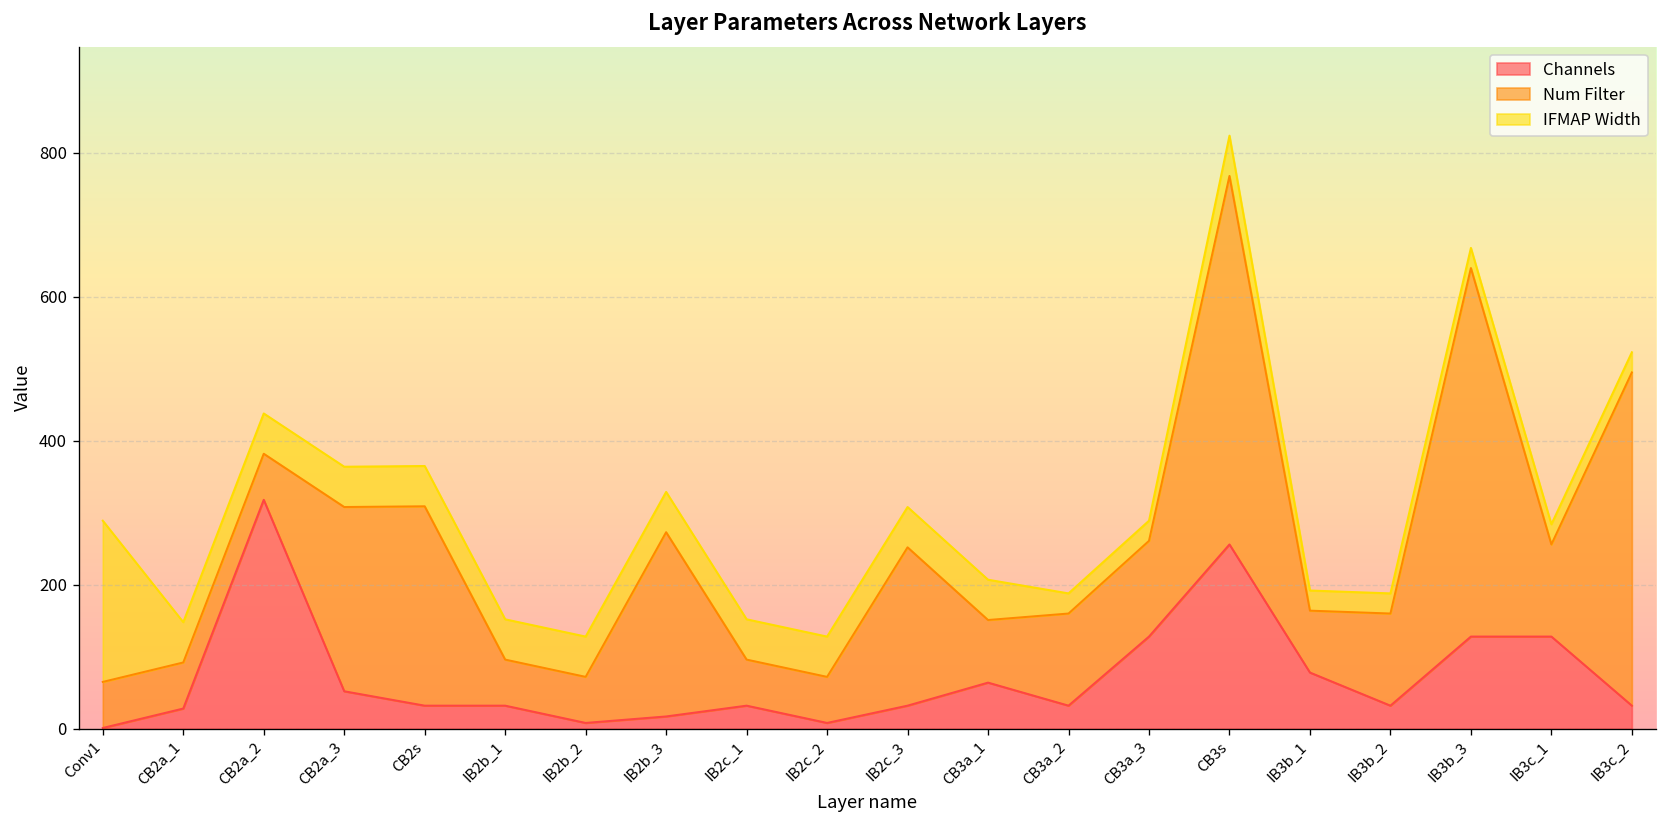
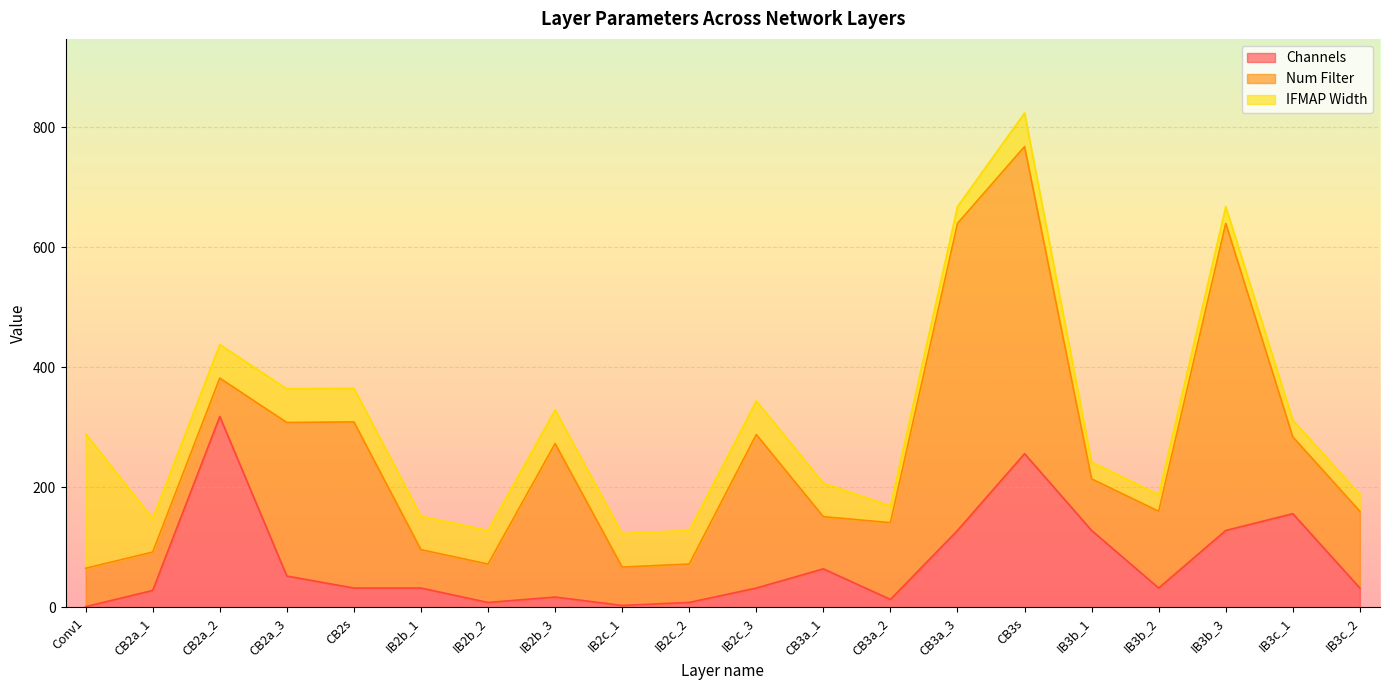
  {
    "Channels": {
      "Conv1": 0,
      "CB2a_1": 30,
      "CB2a_2": 320,
      "CB2a_3": 50,
      "CB2s": 30,
      "IB2b_1": 30,
      "IB2b_2": 10,
      "IB2b_3": 20,
-     "IB2c_1": 30,
+     "IB2c_1": 0,
      "IB2c_2": 10,
      "IB2c_3": 30,
      "CB3a_1": 60,
-     "CB3a_2": 30,
+     "CB3a_2": 10,
      "CB3a_3": 130,
      "CB3s": 260,
-     "IB3b_1": 80,
+     "IB3b_1": 130,
      "IB3b_2": 30,
      "IB3b_3": 130,
-     "IB3c_1": 130,
+     "IB3c_1": 160,
      "IB3c_2": 30
    },
    "Num Filter": {
      "Conv1": 60,
      "CB2a_1": 60,
      "CB2a_2": 60,
      "CB2a_3": 260,
      "CB2s": 280,
      "IB2b_1": 60,
      "IB2b_2": 60,
      "IB2b_3": 260,
      "IB2c_1": 60,
      "IB2c_2": 60,
-     "IB2c_3": 220,
+     "IB2c_3": 260,
      "CB3a_1": 90,
      "CB3a_2": 130,
-     "CB3a_3": 130,
+     "CB3a_3": 510,
      "CB3s": 510,
      "IB3b_1": 90,
      "IB3b_2": 130,
      "IB3b_3": 510,
      "IB3c_1": 130,
-     "IB3c_2": 460
+     "IB3c_2": 130
    },
    "IFMAP Width": {
      "Conv1": 220,
      "CB2a_1": 60,
      "CB2a_2": 60,
      "CB2a_3": 60,
      "CB2s": 60,
      "IB2b_1": 60,
      "IB2b_2": 60,
      "IB2b_3": 60,
      "IB2c_1": 60,
      "IB2c_2": 60,
      "IB2c_3": 60,
      "CB3a_1": 60,
      "CB3a_2": 30,
      "CB3a_3": 30,
      "CB3s": 60,
      "IB3b_1": 30,
      "IB3b_2": 30,
      "IB3b_3": 30,
      "IB3c_1": 30,
      "IB3c_2": 30
    }
  }
